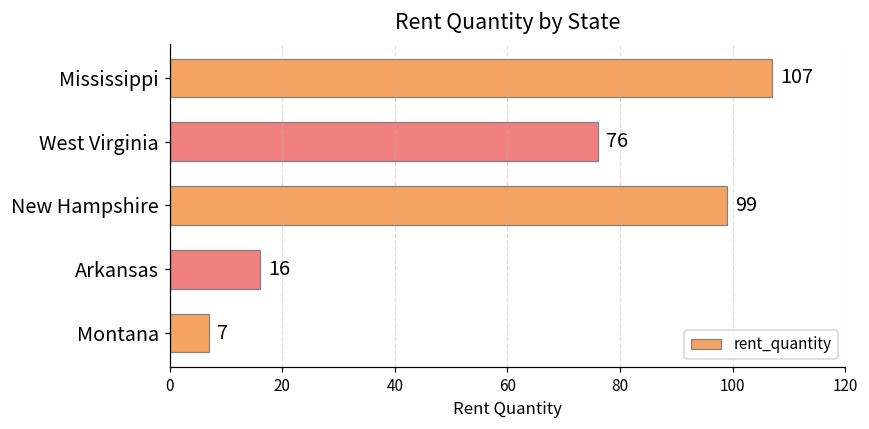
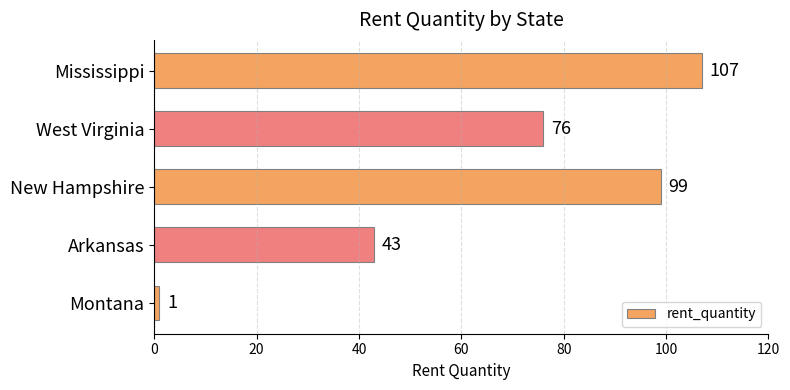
  {
    "Mississippi": 107,
    "West Virginia": 76,
    "New Hampshire": 99,
-   "Arkansas": 16,
-   "Montana": 7
+   "Arkansas": 43,
+   "Montana": 1
  }
